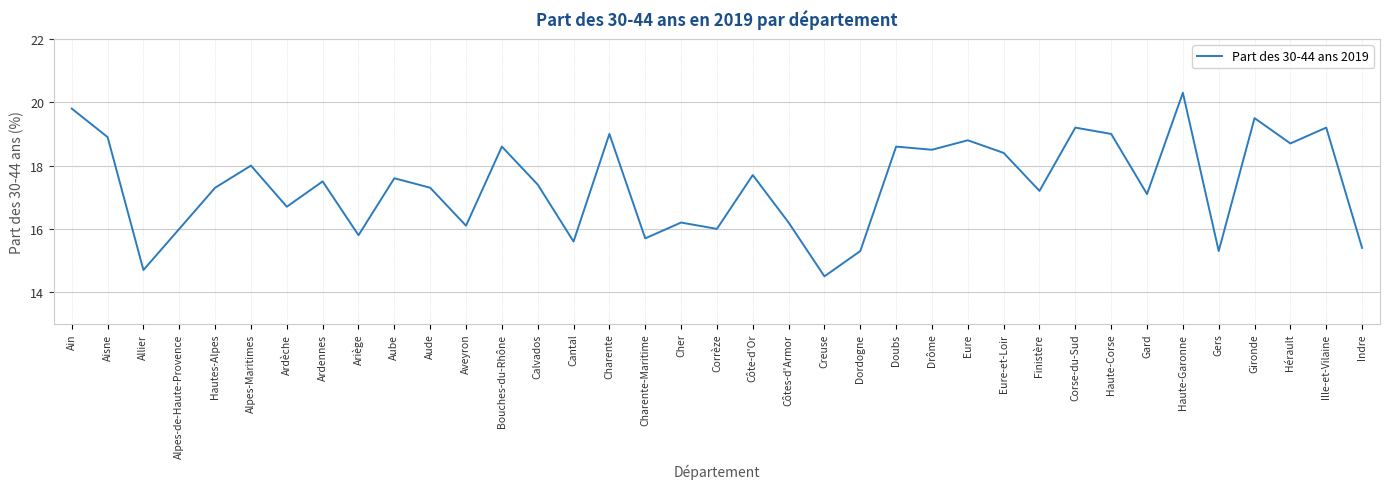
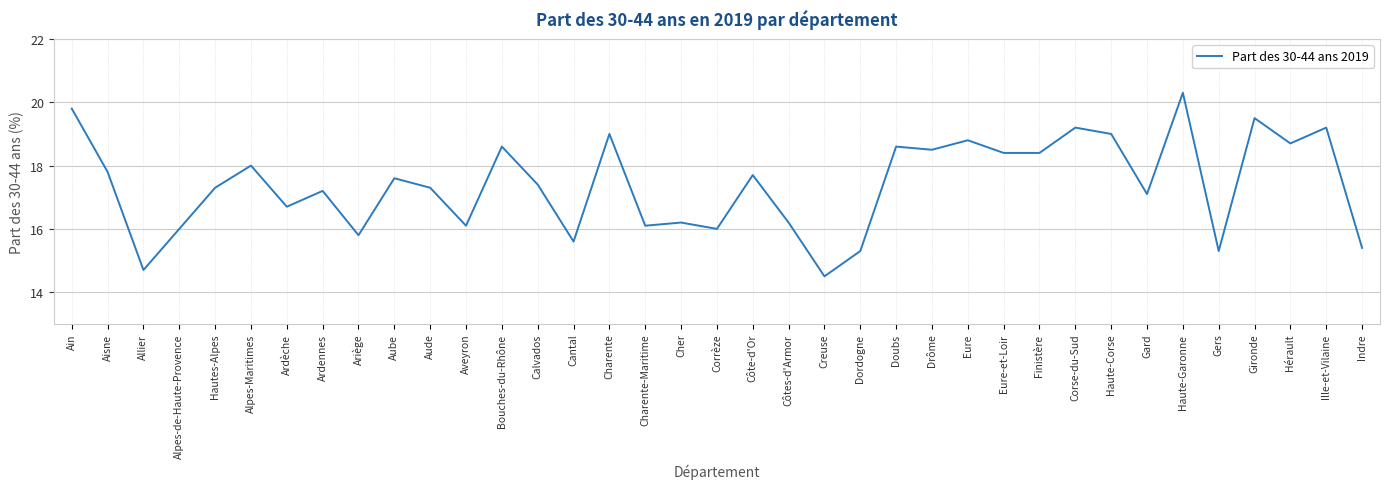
  {
    "Ain": 19.8,
-   "Aisne": 18.9,
+   "Aisne": 17.8,
    "Allier": 14.7,
    "Alpes-de-Haute-Provence": 16.0,
    "Hautes-Alpes": 17.3,
    "Alpes-Maritimes": 18.0,
    "Ardèche": 16.7,
-   "Ardennes": 17.5,
+   "Ardennes": 17.2,
    "Ariège": 15.8,
    "Aube": 17.6,
    "Aude": 17.3,
    "Aveyron": 16.1,
    "Bouches-du-Rhône": 18.6,
    "Calvados": 17.4,
    "Cantal": 15.6,
    "Charente": 19.0,
-   "Charente-Maritime": 15.7,
+   "Charente-Maritime": 16.1,
    "Cher": 16.2,
    "Corrèze": 16.0,
    "Côte-d'Or": 17.7,
    "Côtes-d'Armor": 16.2,
    "Creuse": 14.5,
    "Dordogne": 15.3,
    "Doubs": 18.6,
    "Drôme": 18.5,
    "Eure": 18.8,
    "Eure-et-Loir": 18.4,
-   "Finistère": 17.2,
+   "Finistère": 18.4,
    "Corse-du-Sud": 19.2,
    "Haute-Corse": 19.0,
    "Gard": 17.1,
    "Haute-Garonne": 20.3,
    "Gers": 15.3,
    "Gironde": 19.5,
    "Hérault": 18.7,
    "Ille-et-Vilaine": 19.2,
    "Indre": 15.4
  }
